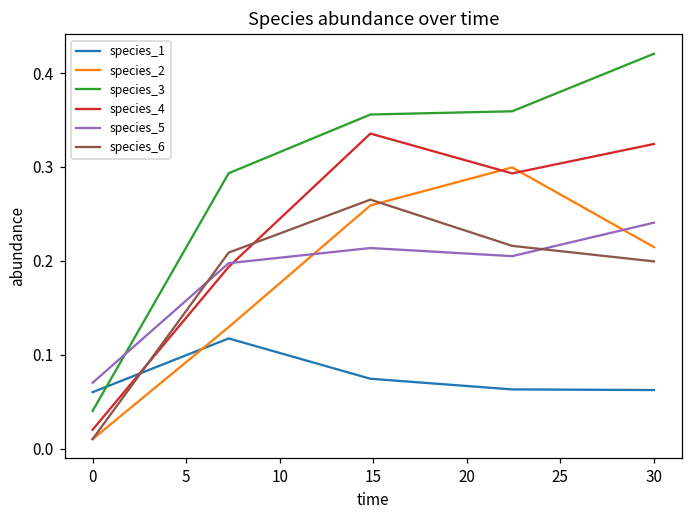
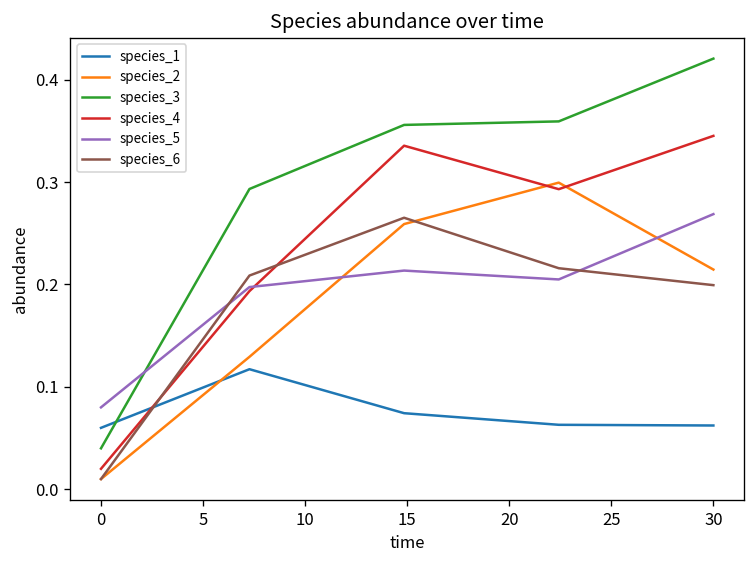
  {
    "species_1": {
      "0": 0.06,
      "30": 0.06
    },
    "species_2": {
      "30": 0.21
    },
    "species_3": {
      "0": 0.04,
      "30": 0.42
    },
    "species_4": {
      "0": 0.02,
-     "30": 0.32
+     "30": 0.35
    },
    "species_5": {
-     "0": 0.07,
-     "30": 0.24
+     "0": 0.08,
+     "30": 0.27
    },
    "species_6": {
      "30": 0.20
    }
  }
